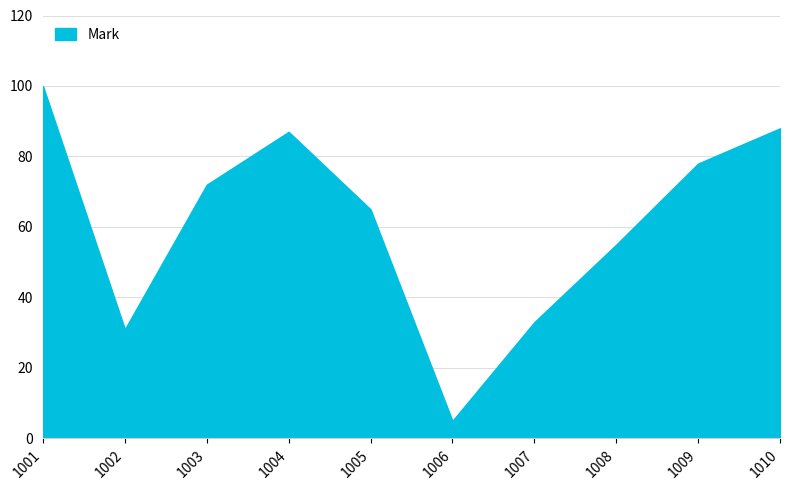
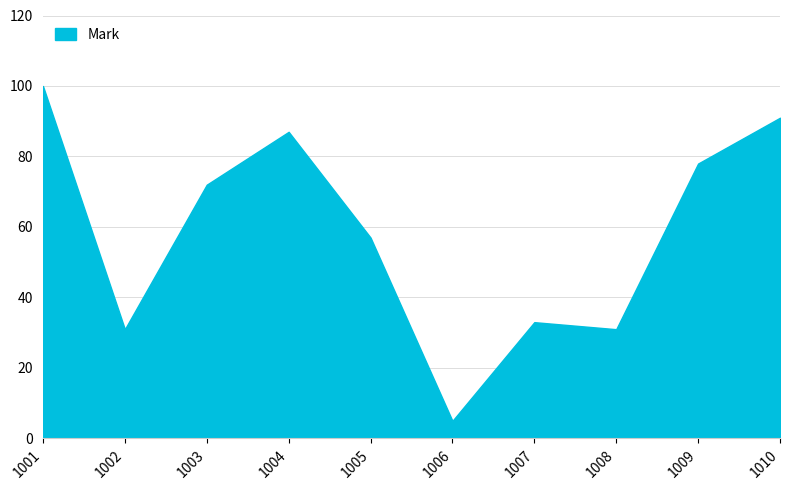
  {
    "1001": 100,
    "1002": 31,
    "1003": 72,
    "1004": 87,
-   "1005": 65,
+   "1005": 57,
    "1006": 5,
    "1007": 33,
-   "1008": 55,
+   "1008": 31,
    "1009": 78,
-   "1010": 88
+   "1010": 91
  }
